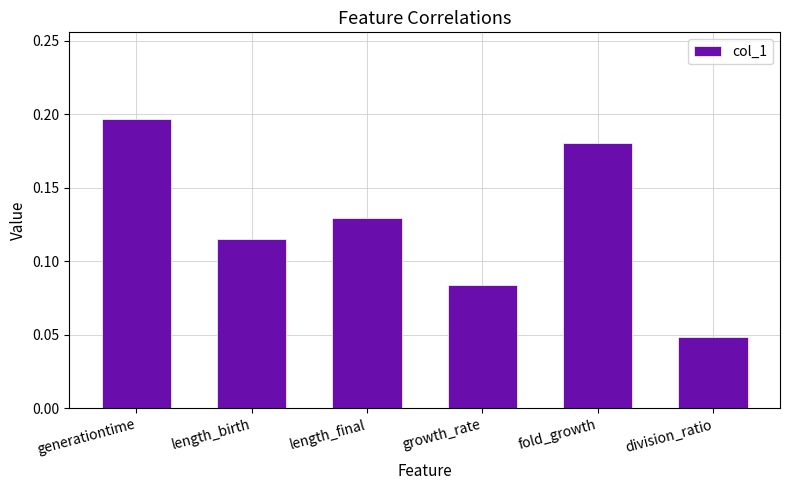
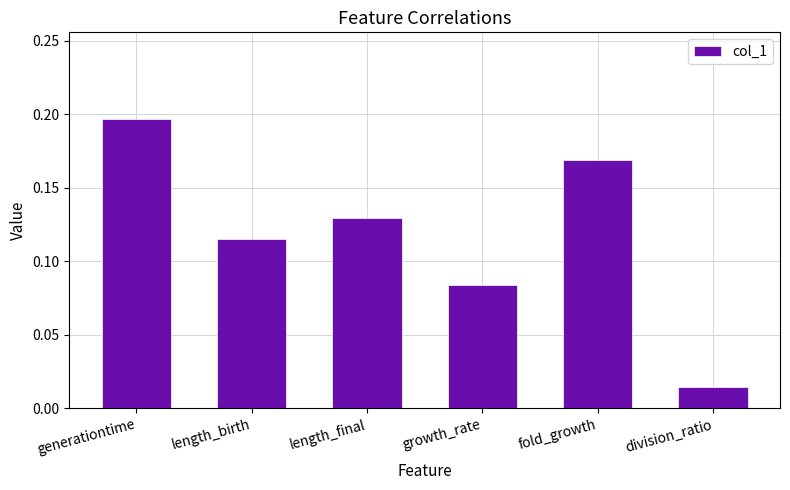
  {
    "generationtime": 0.197,
    "length_birth": 0.115,
    "length_final": 0.129,
    "growth_rate": 0.084,
-   "fold_growth": 0.181,
-   "division_ratio": 0.048
+   "fold_growth": 0.169,
+   "division_ratio": 0.014
  }
